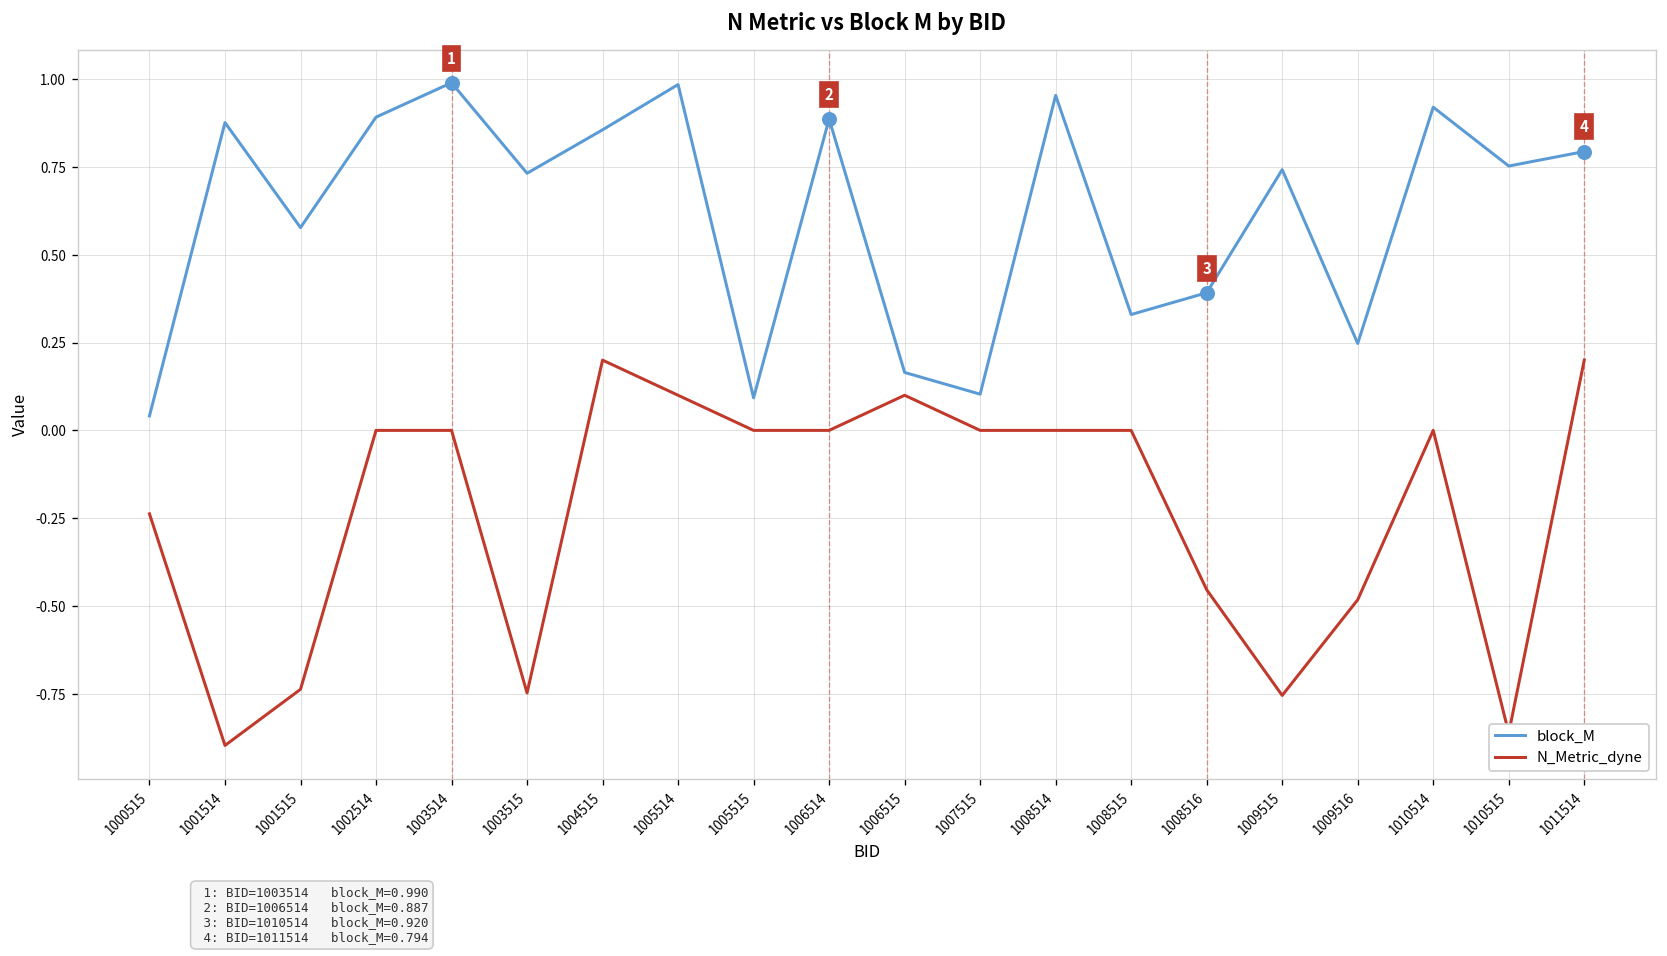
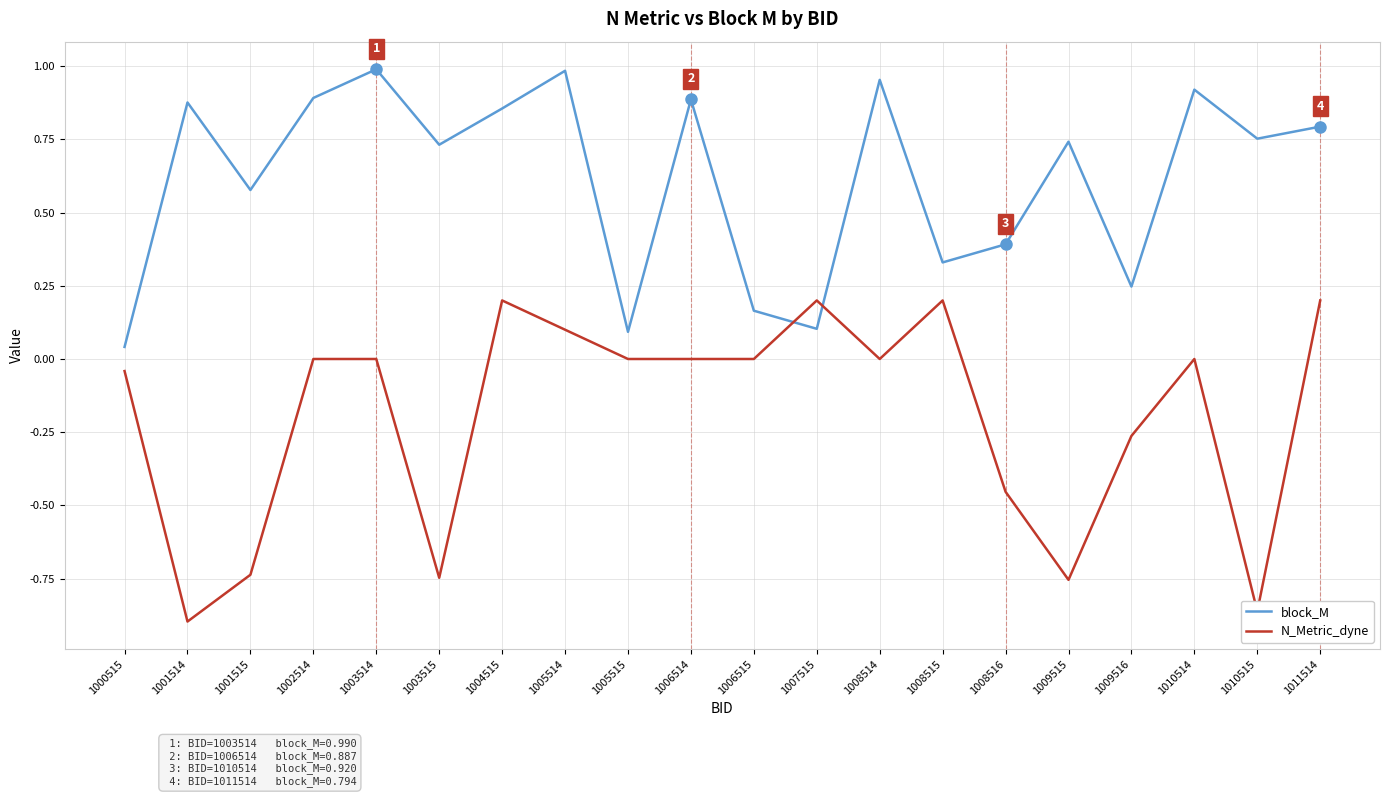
  {
    "N_Metric_dyne": {
-     "1000515": -0.24,
+     "1000515": -0.04,
      "1001514": -0.90,
      "1001515": -0.74,
      "1002514": 0.00,
      "1003514": 0.00,
      "1003515": -0.75,
      "1004515": 0.20,
      "1005514": 0.10,
      "1005515": 0.00,
      "1006514": 0.00,
-     "1006515": 0.1,
-     "1007515": 0.0,
+     "1006515": 0.0,
+     "1007515": 0.2,
      "1008514": 0.00,
-     "1008515": 0.0,
+     "1008515": 0.2,
      "1008516": -0.45,
      "1009515": -0.75,
-     "1009516": -0.48,
+     "1009516": -0.26,
      "1010514": 0.00,
      "1011514": 0.20
    }
  }
